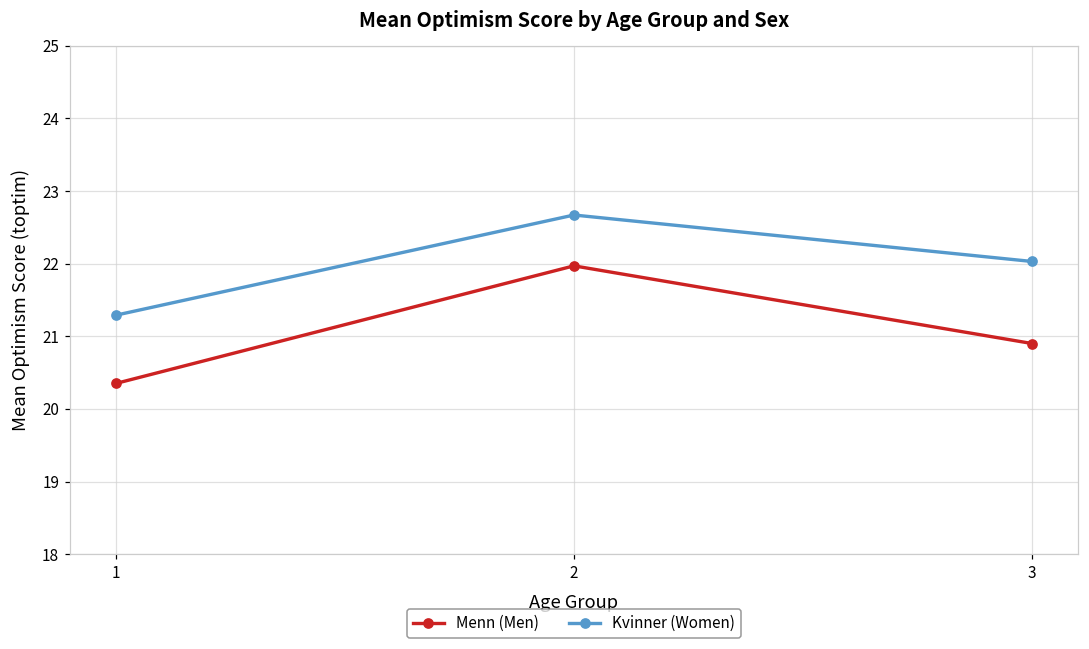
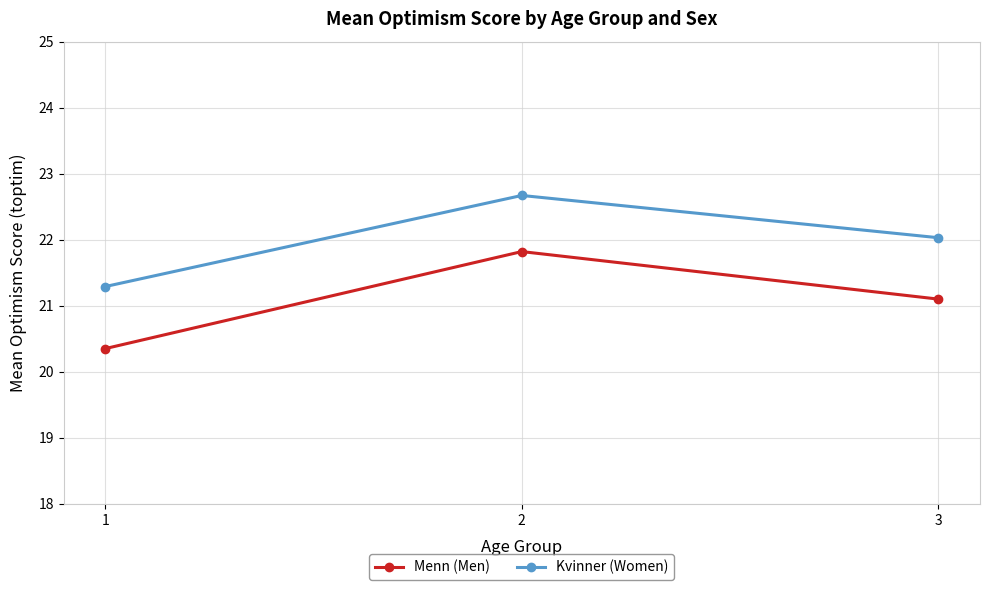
  {
    "Menn (Men)": {
      "1": 20.4,
-     "2": 22.0,
-     "3": 20.9
+     "2": 21.8,
+     "3": 21.1
    },
    "Kvinner (Women)": {
      "1": 21.3,
      "2": 22.7,
      "3": 22.0
    }
  }
